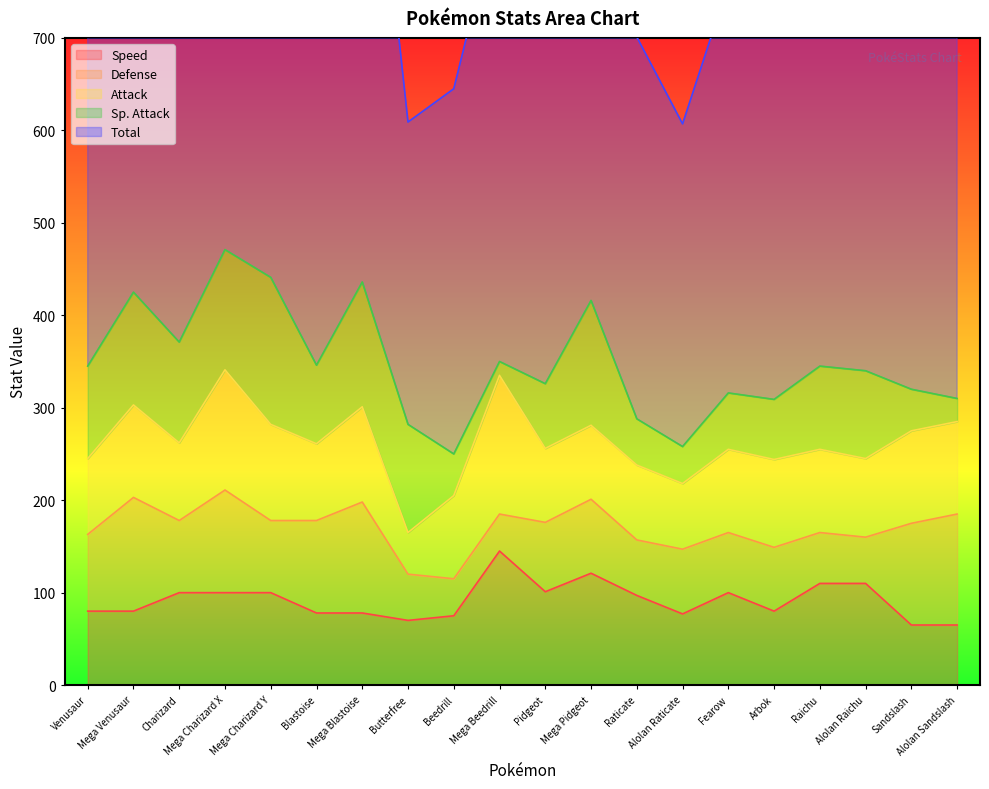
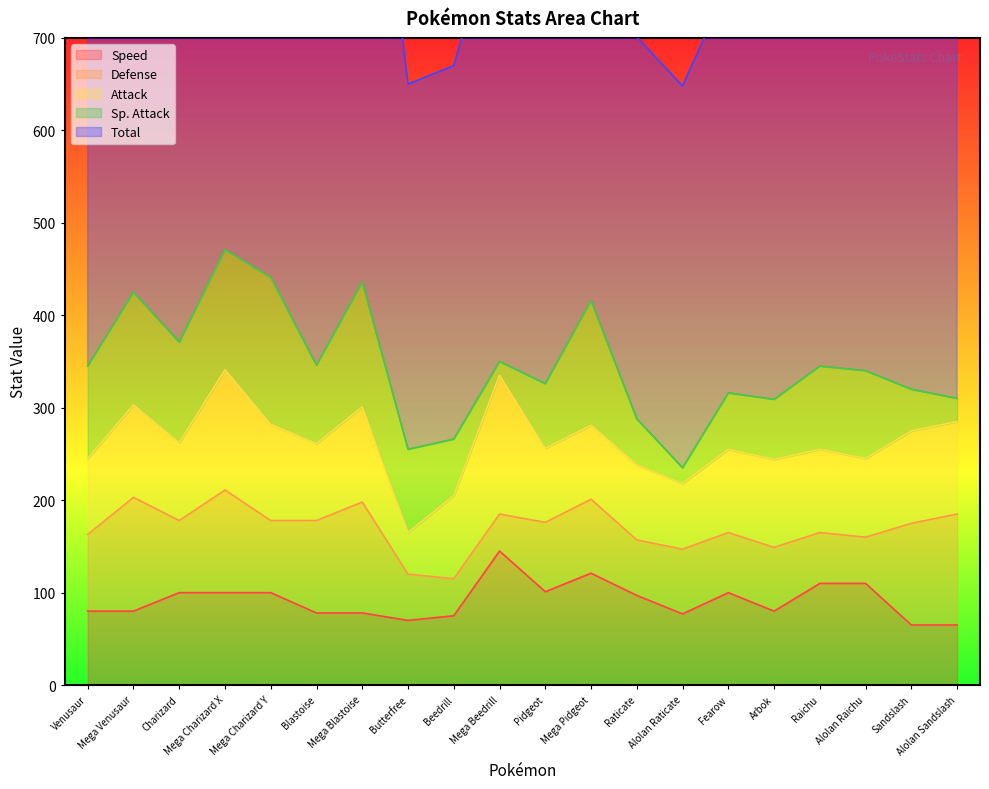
  {
    "Sp. Attack": {
      "Venusaur": 100,
      "Mega Venusaur": 120,
      "Charizard": 110,
      "Mega Charizard X": 130,
      "Mega Charizard Y": 160,
      "Blastoise": 90,
      "Mega Blastoise": 140,
-     "Butterfree": 120,
-     "Beedrill": 50,
+     "Butterfree": 90,
+     "Beedrill": 60,
      "Mega Beedrill": 20,
      "Pidgeot": 70,
      "Mega Pidgeot": 140,
      "Raticate": 50,
-     "Alolan Raticate": 40,
+     "Alolan Raticate": 20,
      "Fearow": 60,
      "Arbok": 70,
      "Raichu": 90,
      "Alolan Raichu": 100,
      "Sandslash": 50,
      "Alolan Sandslash": 30
    },
    "Total": {
-     "Butterfree": 330,
-     "Beedrill": 395,
+     "Butterfree": 400,
+     "Beedrill": 404,
      "Raticate": 410,
-     "Alolan Raticate": 350
+     "Alolan Raticate": 410
    }
  }
